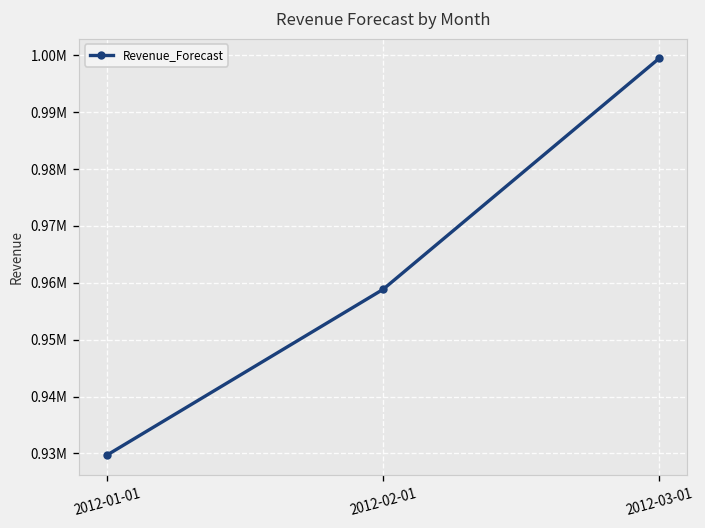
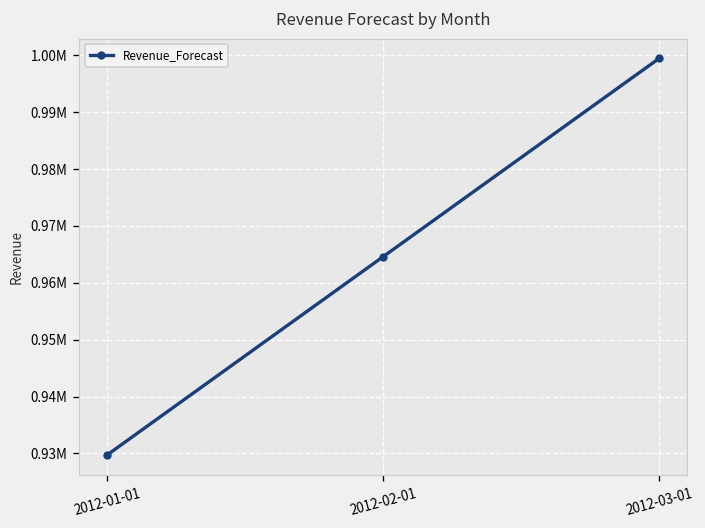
  {
    "2012-01-01": 930000,
-   "2012-02-01": 959000,
+   "2012-02-01": 965000,
    "2012-03-01": 999000
  }
